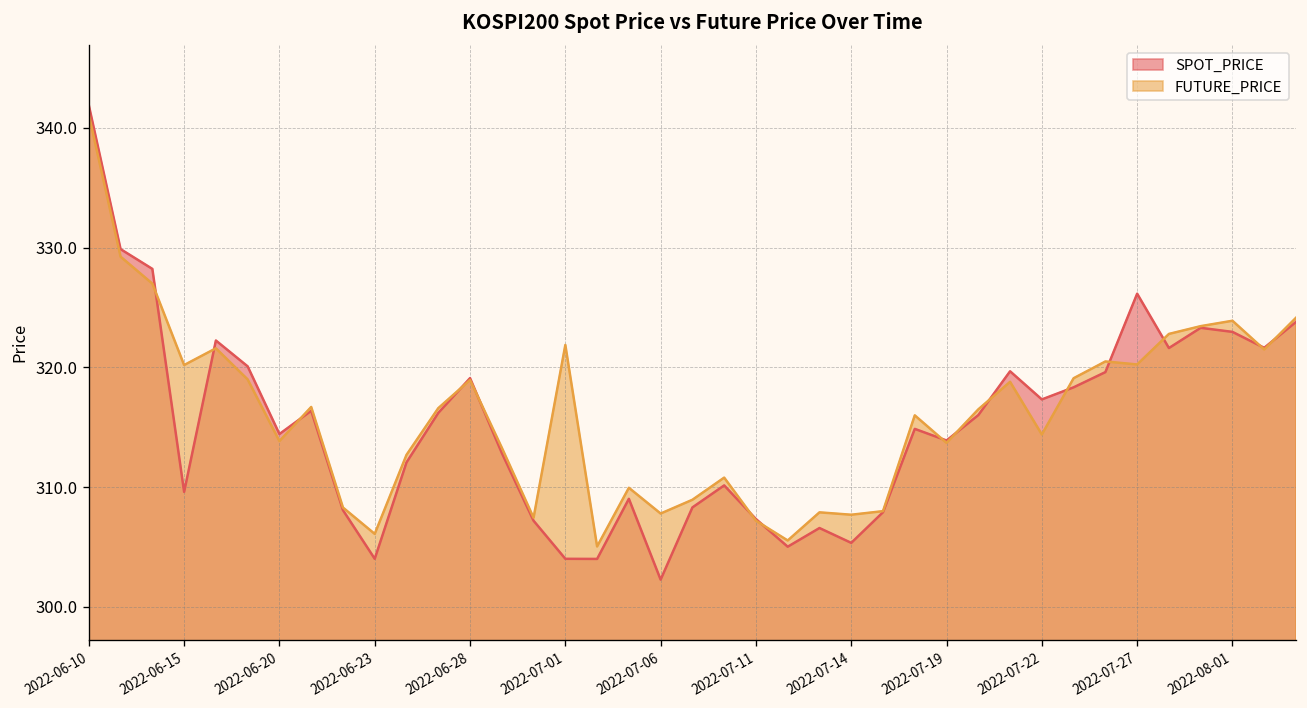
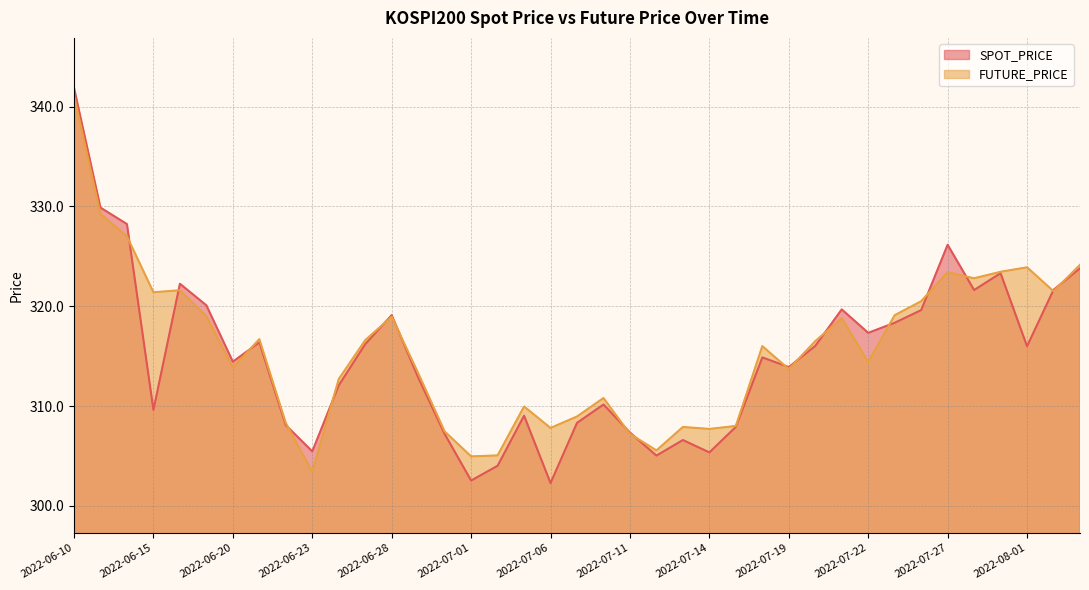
  {
    "SPOT_PRICE": {
      "2022-06-10": 342,
      "2022-06-15": 310,
      "2022-06-20": 314,
-     "2022-06-23": 304,
-     "2022-07-01": 304,
+     "2022-06-23": 305,
+     "2022-07-01": 303,
      "2022-07-06": 302,
      "2022-07-14": 305,
      "2022-07-22": 317,
      "2022-07-27": 326,
-     "2022-08-01": 323
+     "2022-08-01": 316
    },
    "FUTURE_PRICE": {
      "2022-06-10": 341,
-     "2022-06-15": 320,
+     "2022-06-15": 321,
      "2022-06-20": 314,
-     "2022-06-23": 306,
-     "2022-07-01": 322,
+     "2022-06-23": 303,
+     "2022-07-01": 305,
      "2022-07-06": 308,
      "2022-07-14": 308,
      "2022-07-22": 314,
-     "2022-07-27": 320,
+     "2022-07-27": 323,
      "2022-08-01": 324
    }
  }
